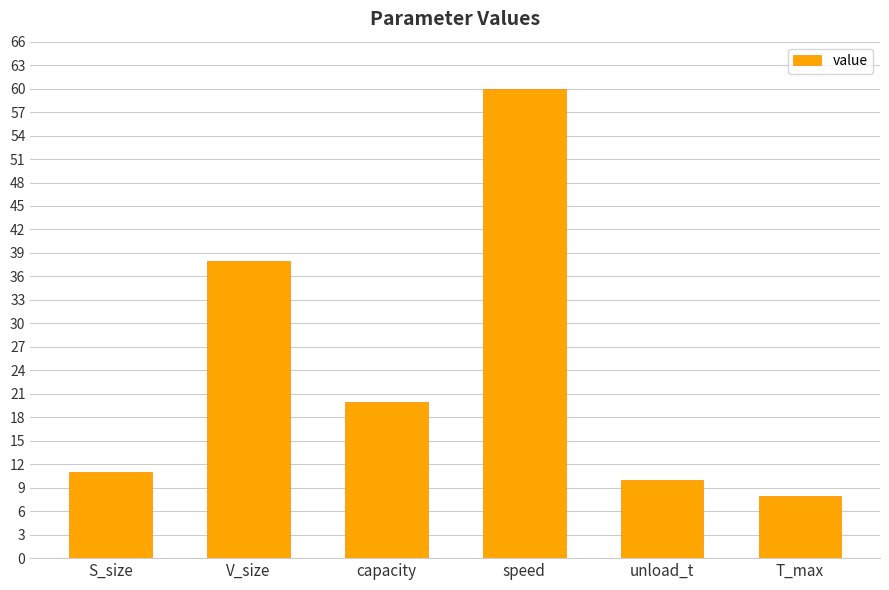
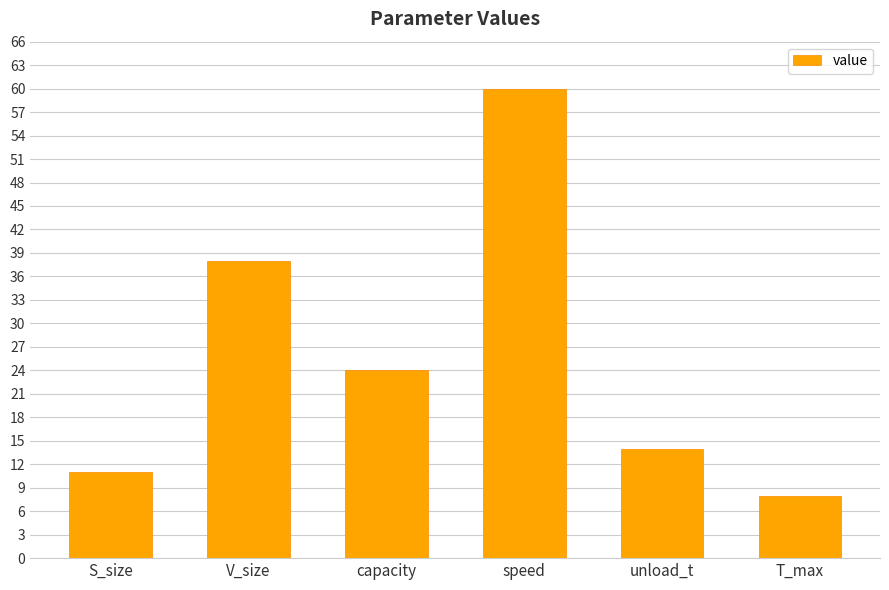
  {
    "S_size": 11,
    "V_size": 38,
-   "capacity": 20,
+   "capacity": 24,
    "speed": 60,
-   "unload_t": 10,
+   "unload_t": 14,
    "T_max": 8
  }
